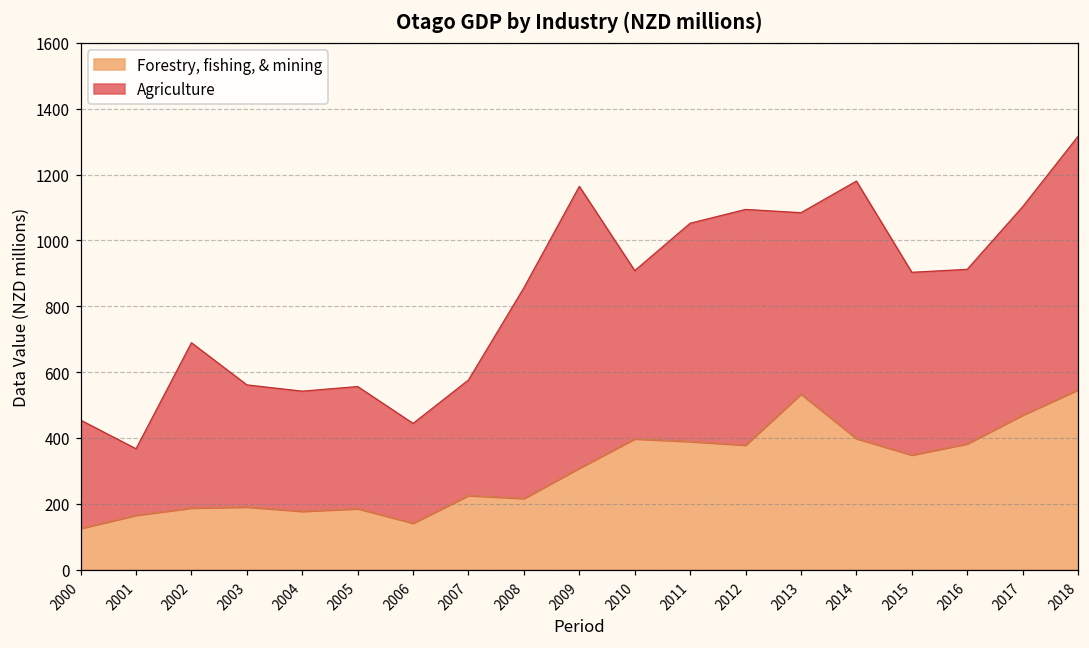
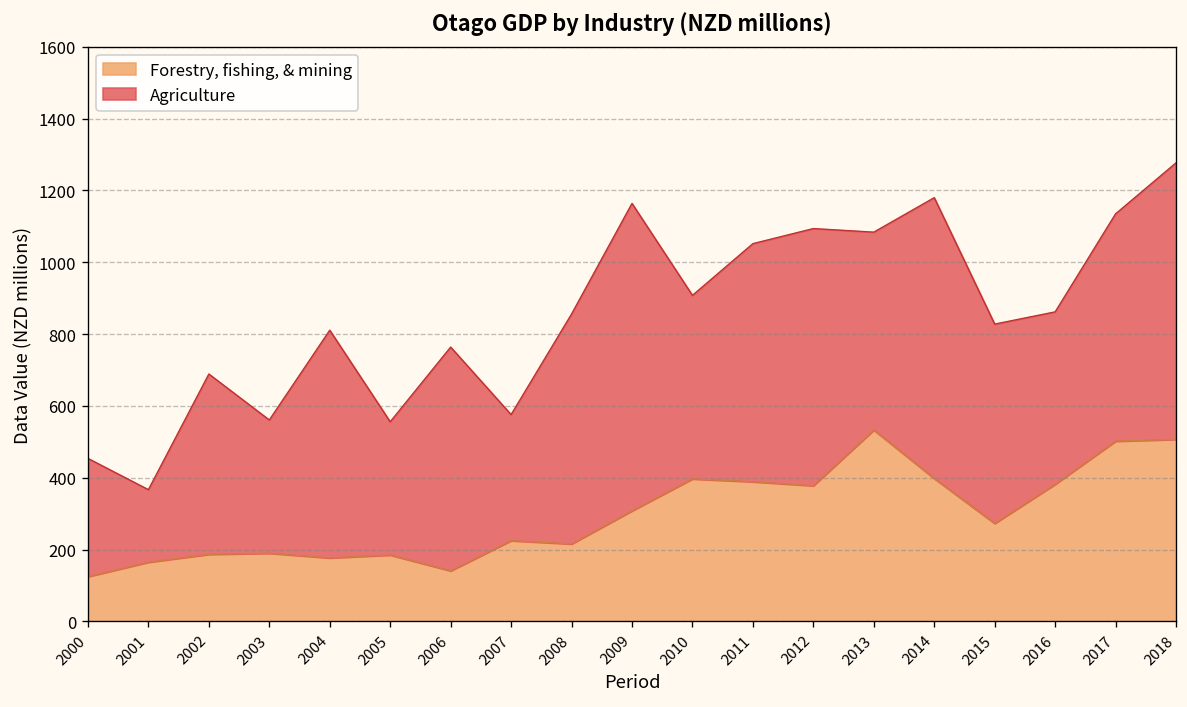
  {
    "Forestry, fishing, & mining": {
      "2000": 130,
      "2001": 170,
      "2002": 190,
      "2003": 190,
      "2004": 180,
      "2005": 190,
      "2006": 140,
      "2007": 230,
      "2008": 220,
      "2009": 310,
      "2010": 400,
      "2011": 390,
      "2012": 380,
      "2013": 530,
      "2014": 400,
-     "2015": 350,
+     "2015": 270,
      "2016": 380,
-     "2017": 470,
-     "2018": 550
+     "2017": 500,
+     "2018": 510
    },
    "Agriculture": {
      "2000": 330,
      "2001": 200,
      "2002": 500,
      "2003": 370,
-     "2004": 370,
+     "2004": 630,
      "2005": 370,
-     "2006": 300,
+     "2006": 620,
      "2007": 350,
      "2008": 640,
      "2009": 860,
      "2010": 510,
      "2011": 660,
      "2012": 720,
      "2013": 550,
      "2014": 780,
      "2015": 560,
-     "2016": 530,
+     "2016": 480,
      "2017": 630,
      "2018": 770
    }
  }
